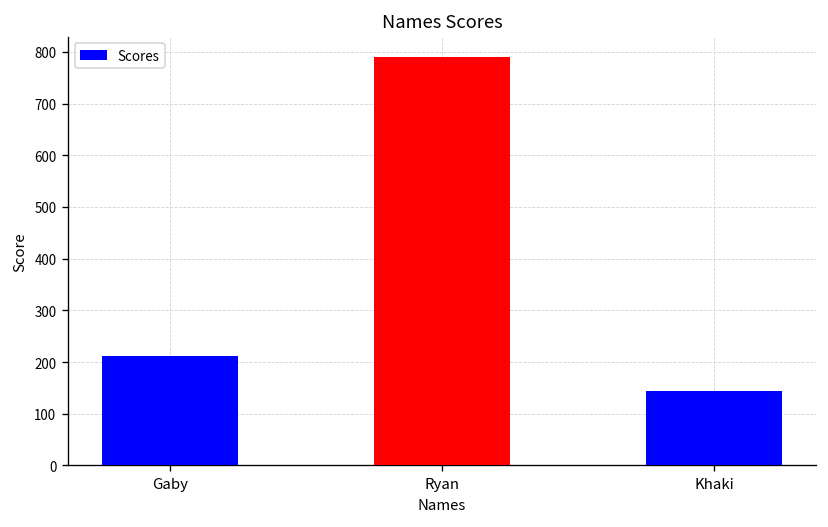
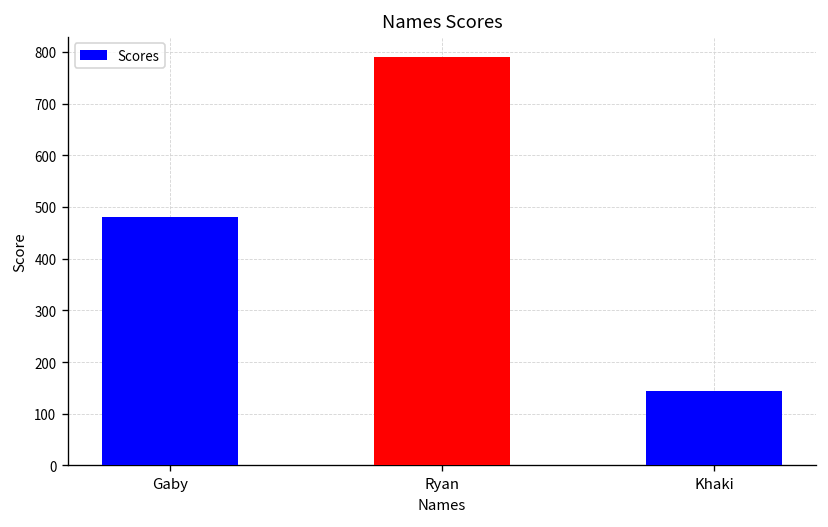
  {
-   "Gaby": 210,
+   "Gaby": 480,
    "Ryan": 790,
    "Khaki": 140
  }
